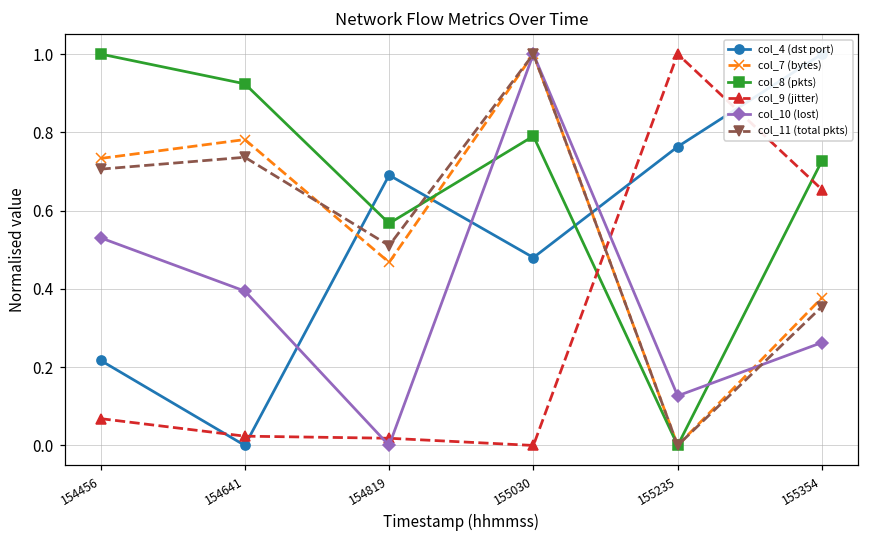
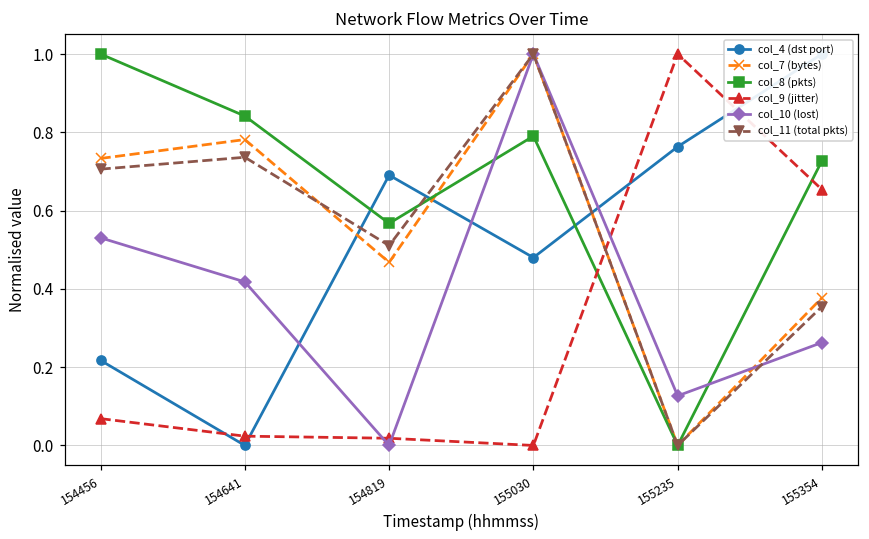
  {
    "col_4 (dst port)": {
      "154456": 0.22,
      "154641": 0.00,
      "154819": 0.69,
      "155030": 0.48,
      "155235": 0.76
    },
    "col_7 (bytes)": {
      "154456": 0.73,
      "154641": 0.78,
      "154819": 0.47,
      "155354": 0.38
    },
    "col_8 (pkts)": {
      "154456": 1.00,
-     "154641": 0.92,
+     "154641": 0.84,
      "154819": 0.57,
      "155030": 0.79,
      "155354": 0.73
    },
    "col_9 (jitter)": {
      "154456": 0.07,
      "154641": 0.02,
      "154819": 0.02,
      "155030": 0.00,
      "155235": 1.00,
      "155354": 0.65
    },
    "col_10 (lost)": {
      "154456": 0.53,
-     "154641": 0.39,
+     "154641": 0.42,
      "154819": 0.00,
      "155235": 0.13,
      "155354": 0.26
    },
    "col_11 (total pkts)": {
      "154456": 0.71,
      "154641": 0.74,
      "154819": 0.51,
      "155354": 0.35
    }
  }
